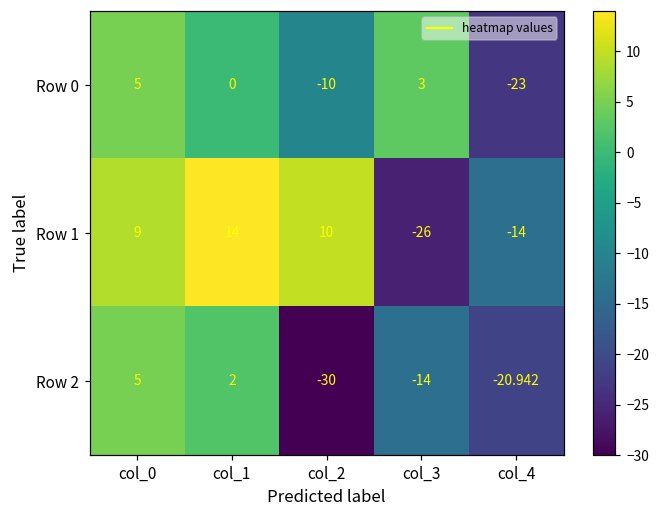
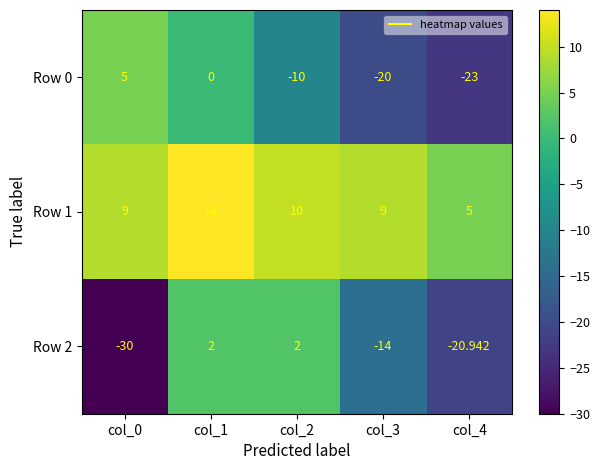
  {
    "Row 0": {
      "col_0": 5,
      "col_1": 0,
      "col_2": -10,
-     "col_3": 3,
+     "col_3": -20,
      "col_4": -23
    },
    "Row 1": {
      "col_0": 9,
      "col_2": 10,
-     "col_3": -26,
-     "col_4": -14
+     "col_3": 9,
+     "col_4": 5
    },
    "Row 2": {
-     "col_0": 5,
+     "col_0": -30,
      "col_1": 2,
-     "col_2": -30,
+     "col_2": 2,
      "col_3": -14,
      "col_4": -20.942
    }
  }
